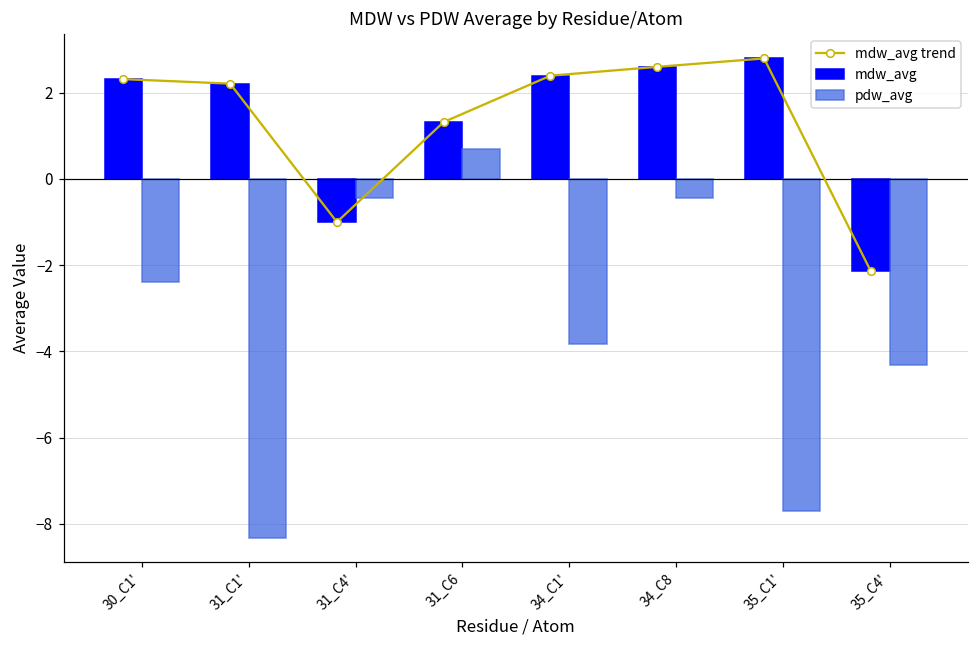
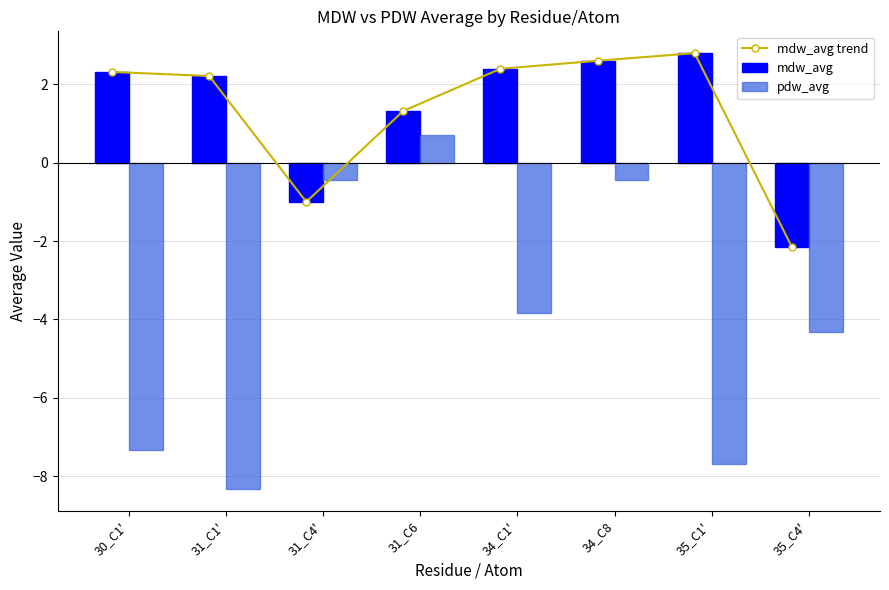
  {
    "mdw_avg": {
      "30_C1'": 2.3,
      "31_C1'": 2.2,
      "31_C4'": -1.0,
      "31_C6": 1.3,
      "34_C1'": 2.4,
      "34_C8": 2.6,
      "35_C1'": 2.8,
      "35_C4'": -2.1
    },
    "pdw_avg": {
-     "30_C1'": -2.4,
+     "30_C1'": -7.3,
      "31_C1'": -8.3,
      "31_C4'": -0.4,
      "31_C6": 0.7,
      "34_C1'": -3.8,
      "34_C8": -0.4,
      "35_C1'": -7.7,
      "35_C4'": -4.3
    }
  }
